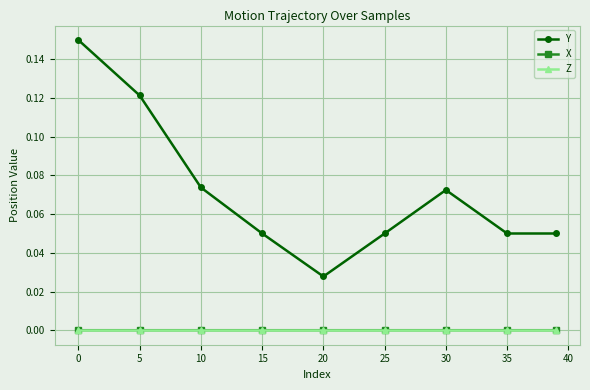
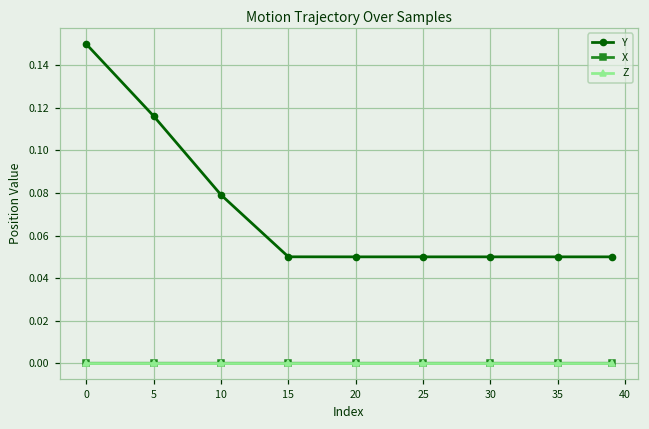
  {
    "Y": {
      "0": 0.150,
-     "5": 0.121,
-     "10": 0.074,
+     "5": 0.116,
+     "10": 0.079,
      "15": 0.050,
-     "20": 0.028,
+     "20": 0.050,
      "25": 0.050,
-     "30": 0.072,
+     "30": 0.050,
      "35": 0.050
    },
    "Z": {
      "0": 0.000,
      "5": 0.000,
      "10": 0.000,
      "15": 0.000,
      "20": 0.000,
      "25": 0.000,
      "30": 0.000,
      "35": 0.000
    }
  }
